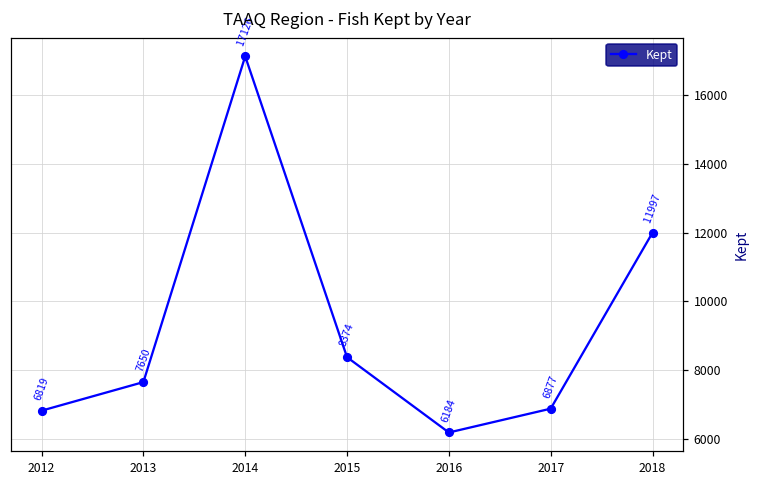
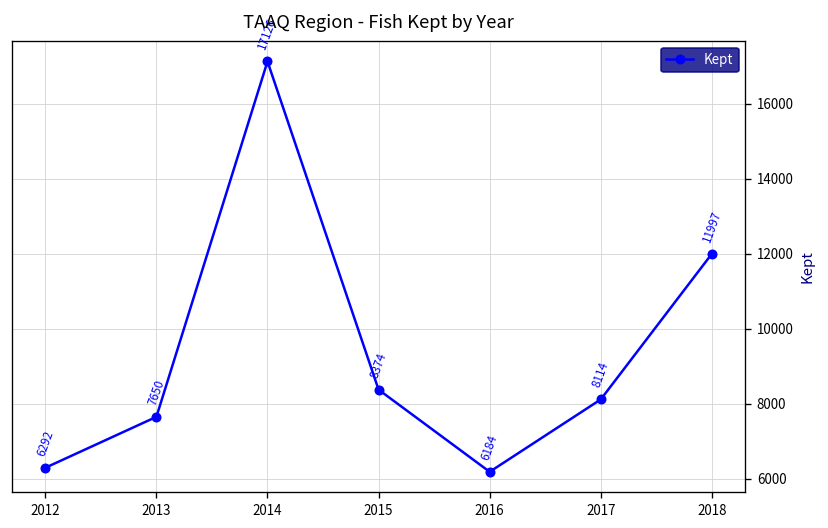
  {
-   "2012": 6819,
+   "2012": 6292,
    "2013": 7650,
    "2014": 17126,
    "2015": 8374,
    "2016": 6184,
-   "2017": 6877,
+   "2017": 8114,
    "2018": 11997
  }
